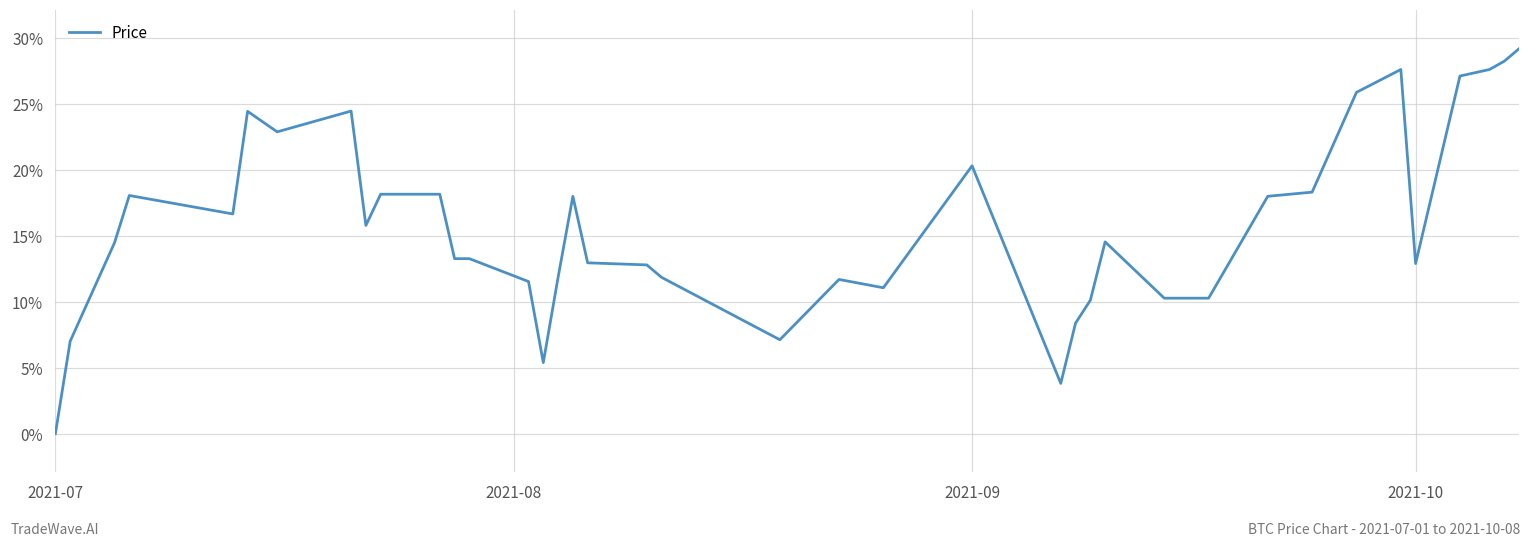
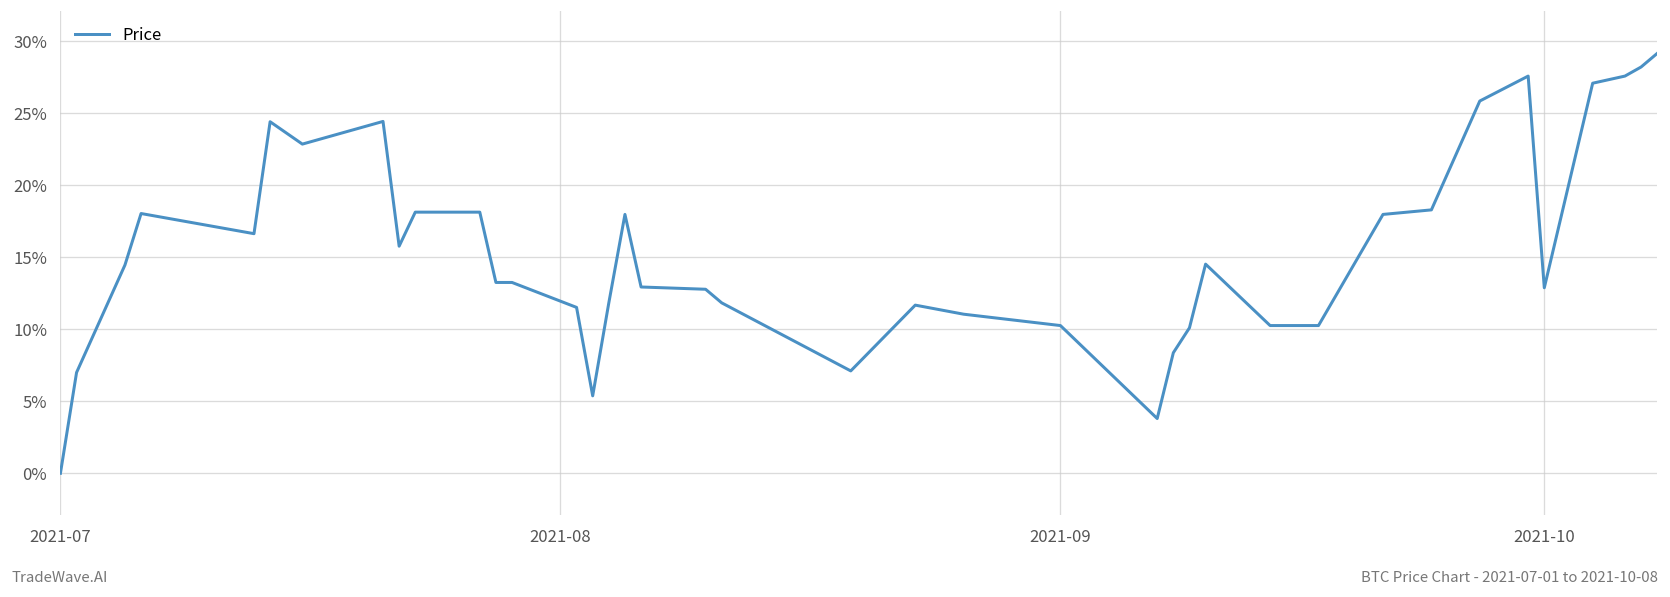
  {
    "2021-07": "0.0%",
-   "2021-09": "20.3%",
+   "2021-09": "10.3%",
    "2021-10": "12.9%"
  }
